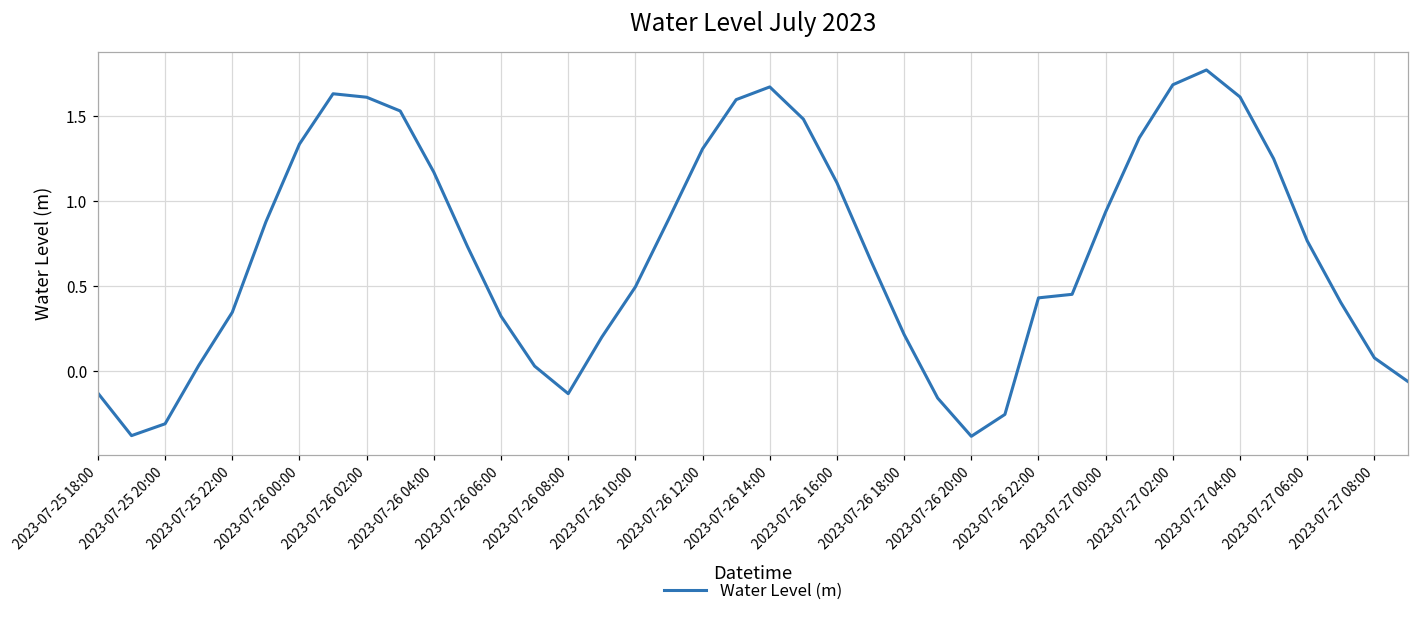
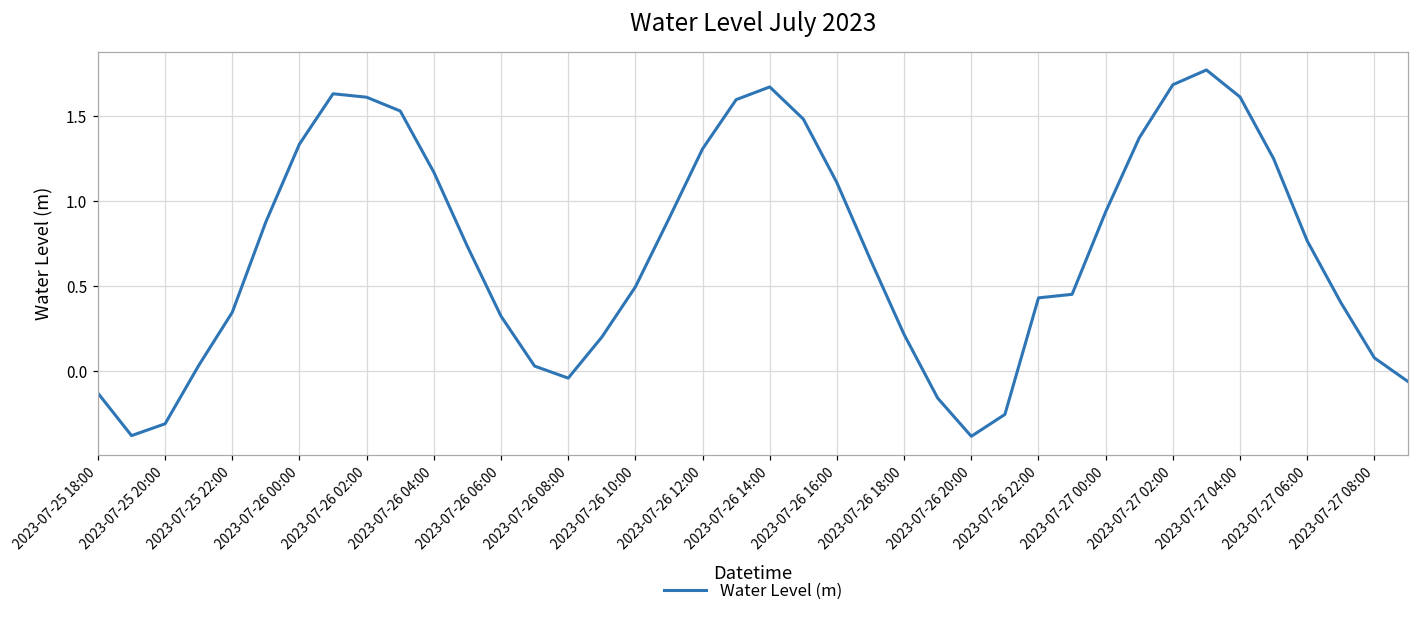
  {
    "2023-07-25 18:00": -0.13,
    "2023-07-25 20:00": -0.31,
    "2023-07-25 22:00": 0.35,
    "2023-07-26 00:00": 1.33,
    "2023-07-26 02:00": 1.61,
    "2023-07-26 04:00": 1.17,
    "2023-07-26 06:00": 0.32,
-   "2023-07-26 08:00": -0.13,
+   "2023-07-26 08:00": -0.04,
    "2023-07-26 10:00": 0.49,
    "2023-07-26 12:00": 1.30,
    "2023-07-26 14:00": 1.67,
    "2023-07-26 16:00": 1.11,
    "2023-07-26 18:00": 0.21,
    "2023-07-26 20:00": -0.38,
    "2023-07-26 22:00": 0.43,
    "2023-07-27 00:00": 0.93,
    "2023-07-27 02:00": 1.68,
    "2023-07-27 04:00": 1.61,
    "2023-07-27 06:00": 0.76,
    "2023-07-27 08:00": 0.08
  }
